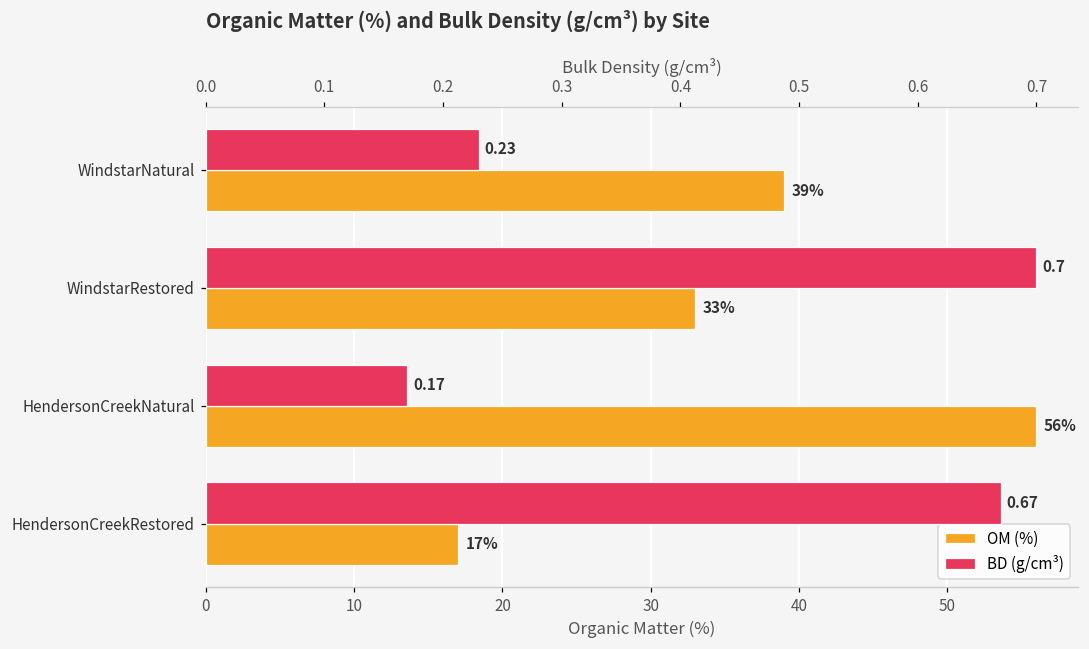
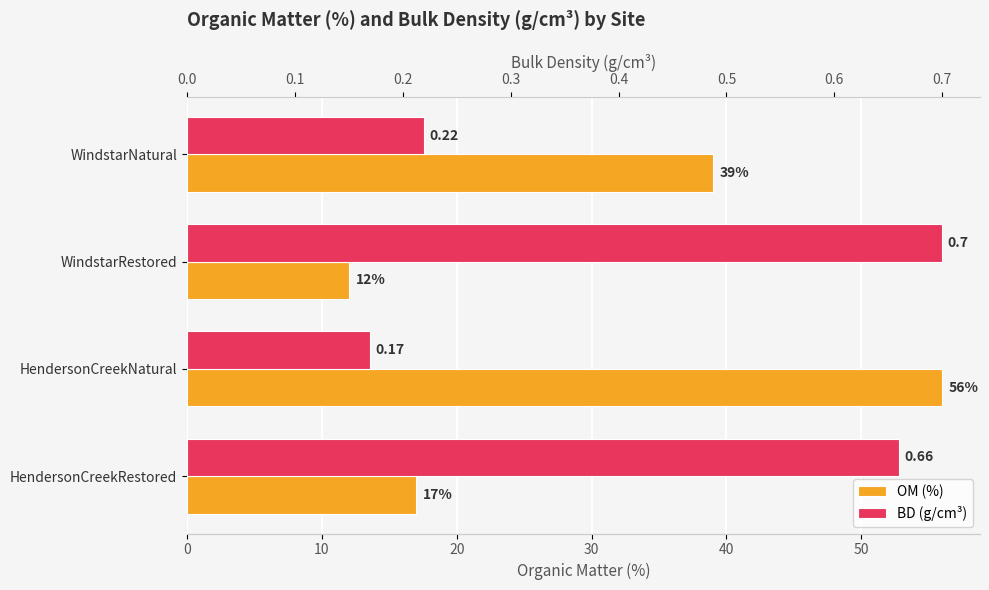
  {
    "OM (%)": {
      "WindstarNatural": "39%",
-     "WindstarRestored": "33%",
+     "WindstarRestored": "12%",
      "HendersonCreekNatural": "56%",
      "HendersonCreekRestored": "17%"
    },
    "BD (g/cm³)": {
-     "WindstarNatural": "0.23",
+     "WindstarNatural": "0.22",
      "WindstarRestored": "0.7",
      "HendersonCreekNatural": "0.17",
-     "HendersonCreekRestored": "0.67"
+     "HendersonCreekRestored": "0.66"
    }
  }
